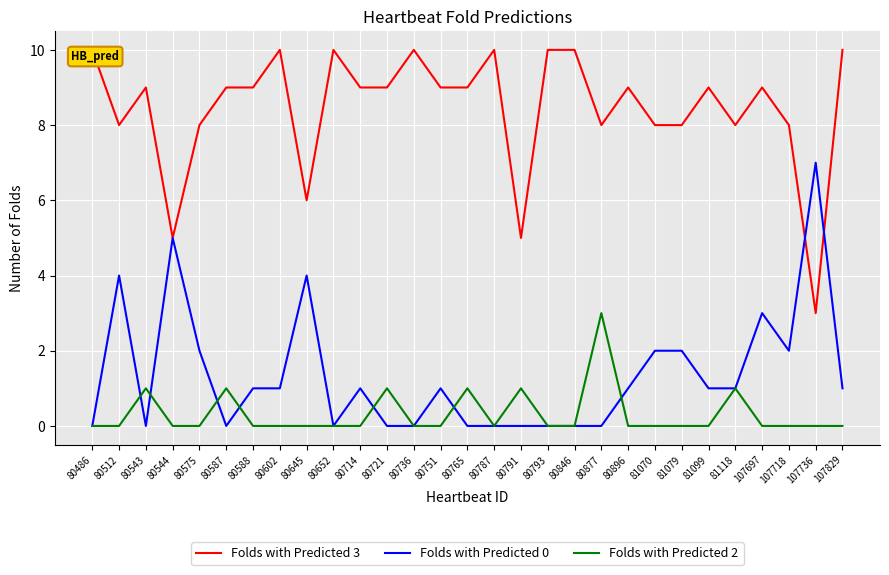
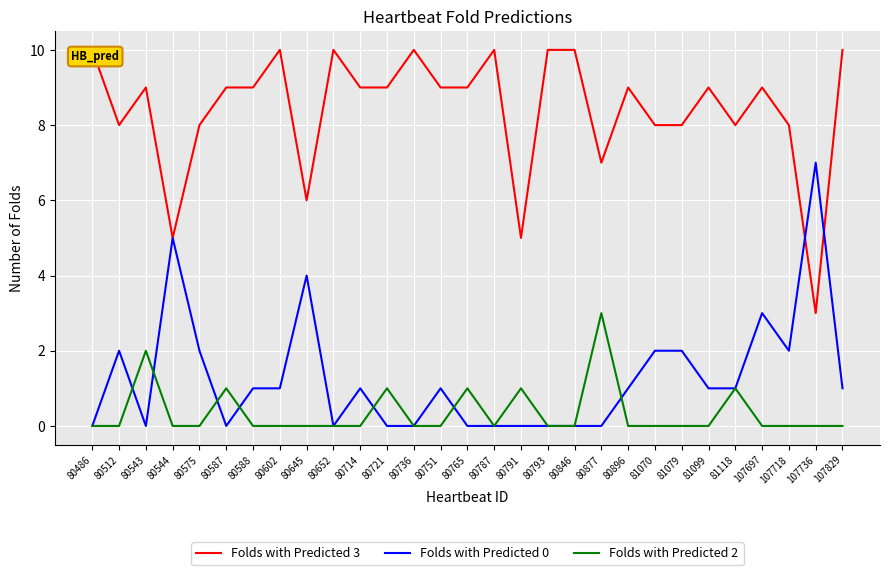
  {
    "Folds with Predicted 3": {
      "80512": 8,
      "80543": 9,
      "80575": 8,
      "80587": 9,
      "80588": 9,
      "80602": 10,
      "80645": 6,
      "80652": 10,
      "80714": 9,
      "80721": 9,
      "80736": 10,
      "80751": 9,
      "80765": 9,
      "80787": 10,
      "80791": 5,
      "80793": 10,
      "80846": 10,
-     "80877": 8,
+     "80877": 7,
      "80896": 9,
      "81070": 8,
      "81079": 8,
      "81099": 9,
      "81118": 8,
      "107697": 9,
      "107718": 8,
      "107736": 3,
      "107829": 10
    },
    "Folds with Predicted 0": {
-     "80512": 4,
+     "80512": 2,
      "80543": 0,
      "80575": 2,
      "80587": 0,
      "80588": 1,
      "80602": 1,
      "80645": 4,
      "80714": 1,
      "80721": 0,
      "80751": 1,
      "80765": 0,
      "80791": 0,
      "80877": 0,
      "80896": 1,
      "81070": 2,
      "81079": 2,
      "81099": 1,
      "107697": 3,
      "107718": 2,
      "107736": 7,
      "107829": 1
    },
    "Folds with Predicted 2": {
      "80512": 0,
-     "80543": 1,
+     "80543": 2,
      "80544": 0,
      "80575": 0,
      "80587": 1,
      "80588": 0,
      "80602": 0,
      "80645": 0,
      "80714": 0,
      "80721": 1,
      "80751": 0,
      "80765": 1,
      "80791": 1,
      "80877": 3,
      "80896": 0,
      "81070": 0,
      "81079": 0,
      "81099": 0,
      "107697": 0,
      "107718": 0,
      "107736": 0,
      "107829": 0
    }
  }
